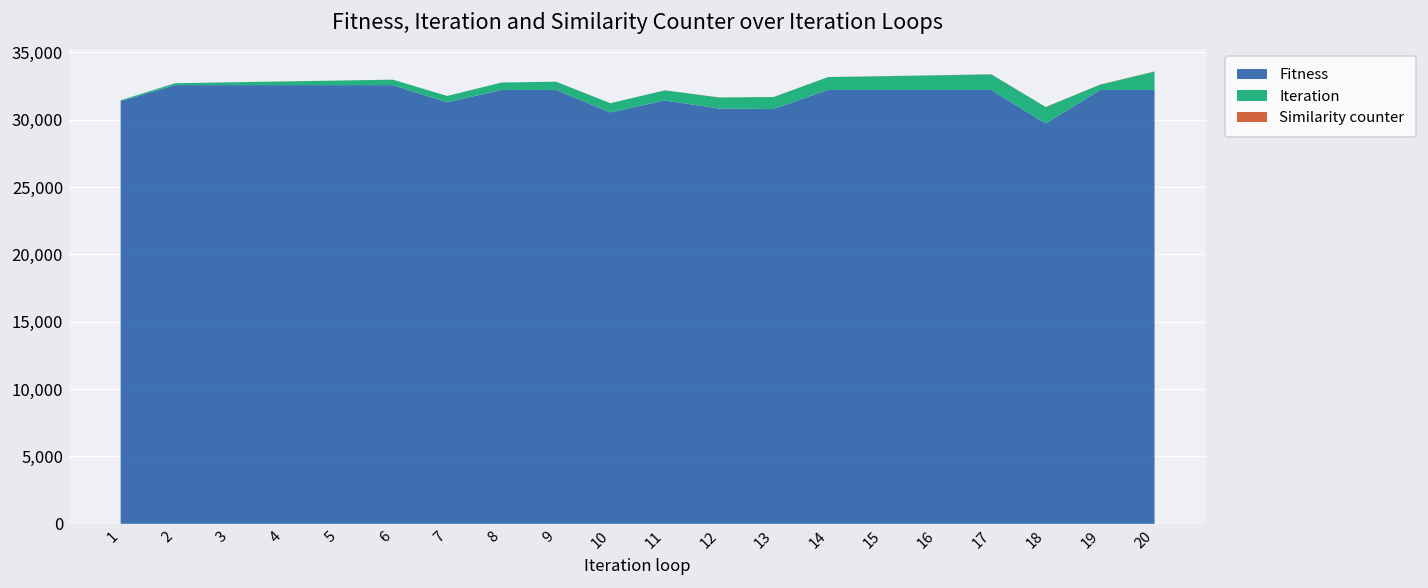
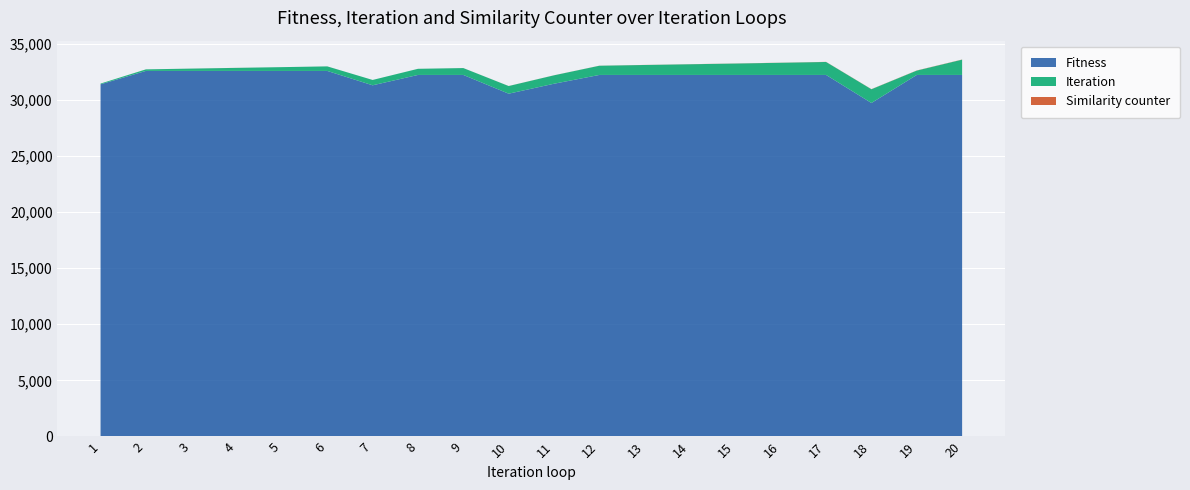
  {
    "Fitness": {
      "4": "32,600",
      "5": "32,600",
      "6": "32,600",
      "7": "31,300",
      "8": "32,200",
      "9": "32,200",
      "10": "30,500",
      "11": "31,400",
-     "12": "30,800",
-     "13": "30,800",
+     "12": "32,200",
+     "13": "32,200",
      "14": "32,200",
      "15": "32,200",
      "16": "32,200",
      "17": "32,200",
      "18": "29,700",
      "19": "32,200",
      "20": "32,200"
    }
  }
